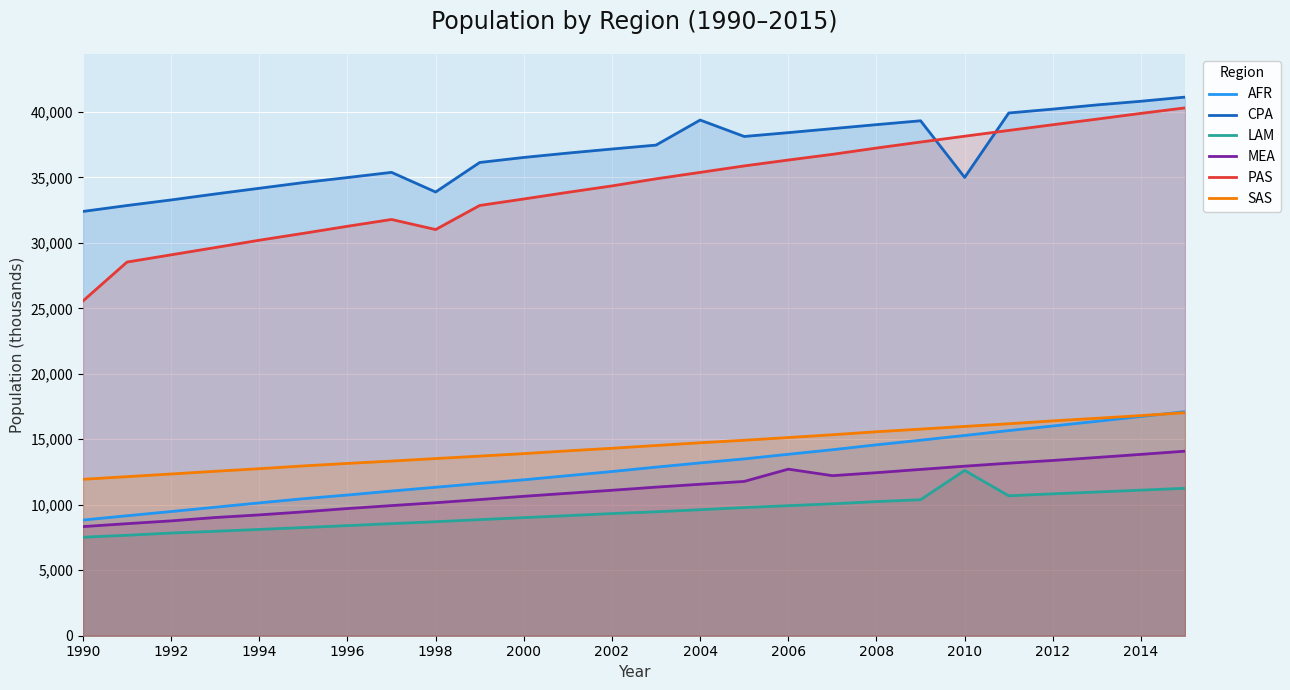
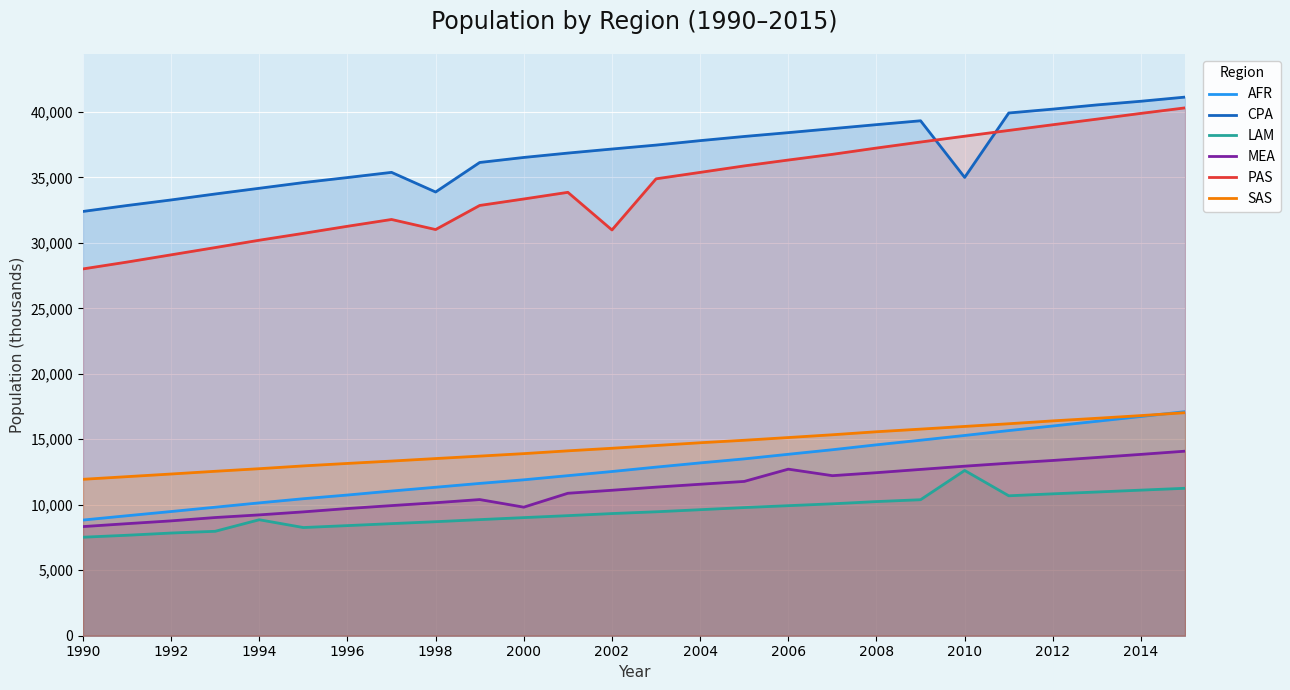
  {
    "AFR": {
      "1990": "8,800",
      "1992": "9,500",
      "1994": "10,100",
      "1996": "10,700",
      "1998": "11,300",
      "2000": "11,900",
      "2002": "12,500",
      "2004": "13,200",
      "2006": "13,900",
      "2008": "14,600",
      "2010": "15,300",
      "2012": "16,000"
    },
    "CPA": {
      "1990": "32,400",
      "1992": "33,300",
      "1994": "34,200",
      "1996": "35,000",
      "1998": "33,900",
      "2000": "36,500",
      "2002": "37,200",
-     "2004": "39,400",
+     "2004": "37,800",
      "2006": "38,400",
      "2008": "39,000",
      "2010": "35,000",
      "2012": "40,200",
      "2014": "40,800"
    },
    "LAM": {
      "1990": "7,500",
      "1992": "7,800",
-     "1994": "8,100",
+     "1994": "8,900",
      "1996": "8,400",
      "1998": "8,700",
      "2000": "9,000",
      "2002": "9,300",
      "2004": "9,600",
      "2006": "9,900",
      "2008": "10,200",
      "2010": "12,600",
      "2012": "10,800",
      "2014": "11,100"
    },
    "MEA": {
      "1990": "8,300",
      "1992": "8,800",
      "1994": "9,200",
      "1996": "9,700",
      "1998": "10,200",
-     "2000": "10,600",
+     "2000": "9,800",
      "2002": "11,100",
      "2004": "11,600",
      "2006": "12,700",
      "2008": "12,500",
      "2010": "12,900",
      "2012": "13,400",
      "2014": "13,800"
    },
    "PAS": {
-     "1990": "25,600",
+     "1990": "28,000",
      "1992": "29,100",
      "1994": "30,200",
      "1996": "31,300",
      "1998": "31,000",
      "2000": "33,300",
-     "2002": "34,300",
+     "2002": "31,000",
      "2004": "35,400",
      "2006": "36,300",
      "2008": "37,200",
      "2010": "38,100",
      "2012": "39,000",
      "2014": "39,900"
    },
    "SAS": {
      "1990": "11,900",
      "1992": "12,300",
      "1994": "12,800",
      "1996": "13,200",
      "1998": "13,500",
      "2000": "13,900",
      "2002": "14,300",
      "2004": "14,700",
      "2006": "15,100",
      "2008": "15,600",
      "2010": "16,000",
      "2012": "16,400"
    }
  }
